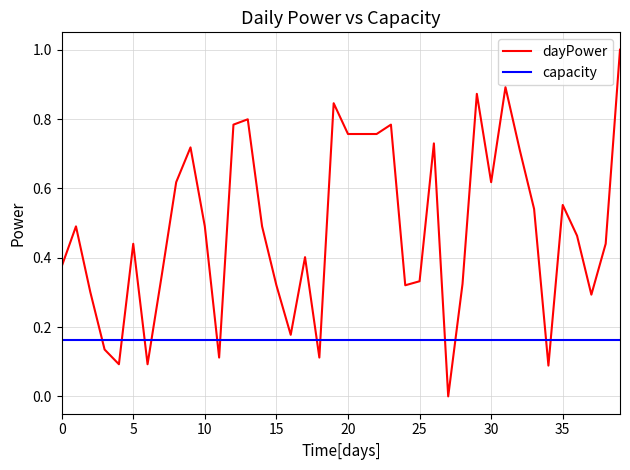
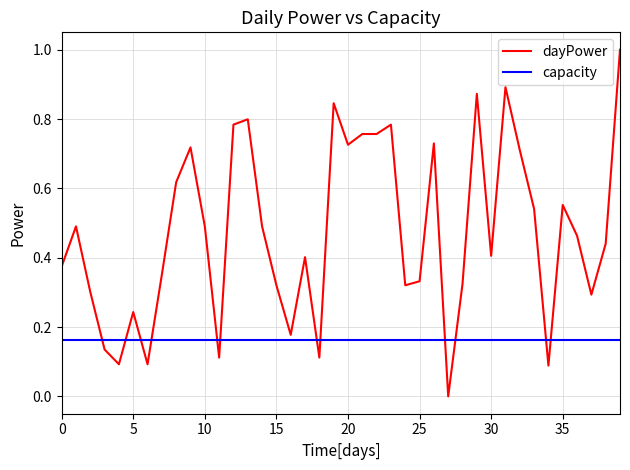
  {
    "dayPower": {
      "0": 0.37,
-     "5": 0.44,
+     "5": 0.24,
      "10": 0.49,
      "15": 0.32,
-     "20": 0.76,
+     "20": 0.73,
      "25": 0.33,
-     "30": 0.62,
+     "30": 0.41,
      "35": 0.55
    },
    "capacity": {
      "0": 0.16,
      "5": 0.16,
      "10": 0.16,
      "15": 0.16,
      "20": 0.16,
      "25": 0.16,
      "30": 0.16,
      "35": 0.16
    }
  }
